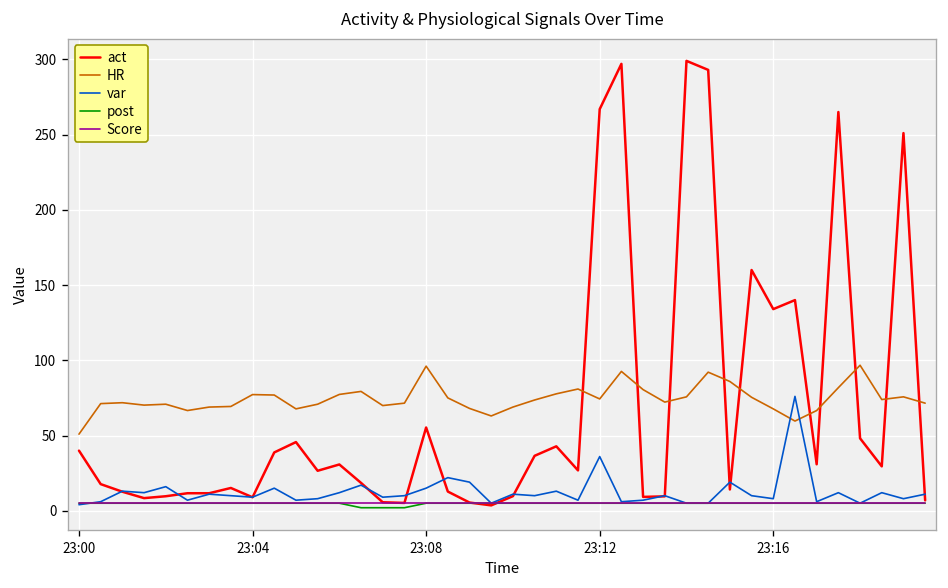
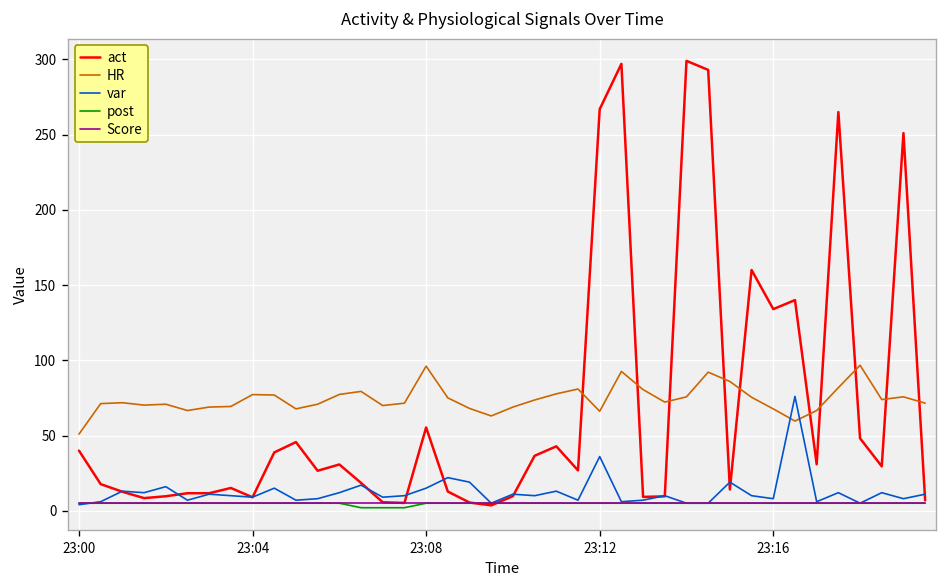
  {
    "act": {
      "23:00": 40,
      "23:08": 55,
      "23:12": 267,
      "23:16": 134
    },
    "HR": {
      "23:00": 51,
      "23:04": 77,
      "23:08": 96,
-     "23:12": 74,
+     "23:12": 66,
      "23:16": 68
    },
    "var": {
      "23:08": 15,
      "23:12": 36,
      "23:16": 8
    }
  }
